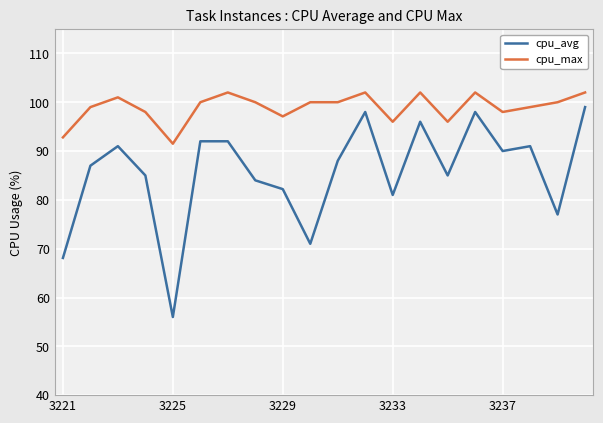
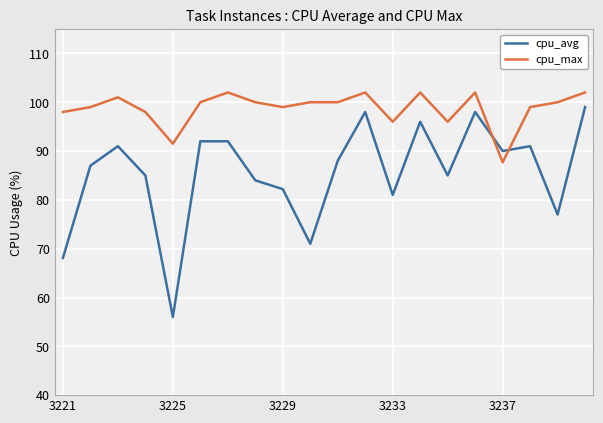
  {
    "cpu_avg": {
      "3221": 68,
      "3225": 56,
      "3229": 82,
      "3233": 81,
      "3237": 90
    },
    "cpu_max": {
-     "3221": 93,
+     "3221": 98,
      "3225": 92,
-     "3229": 97,
+     "3229": 99,
      "3233": 96,
-     "3237": 98
+     "3237": 88
    }
  }
